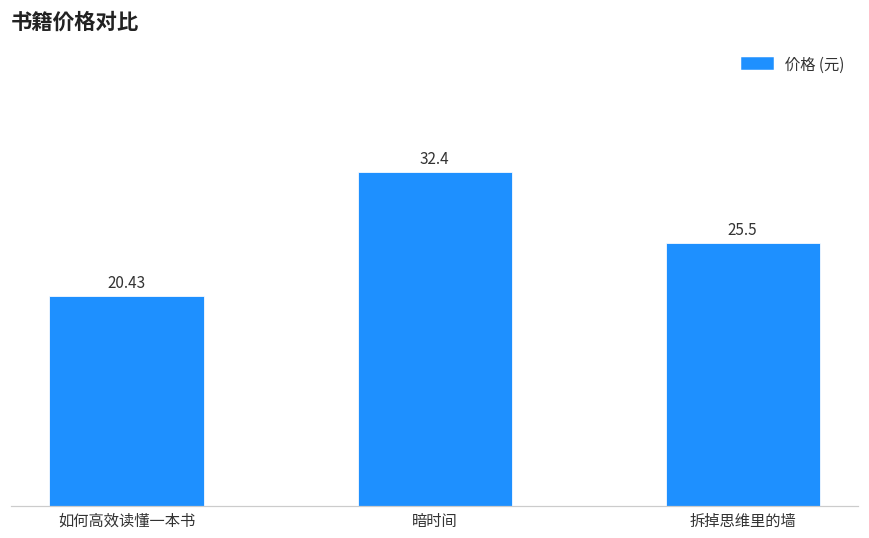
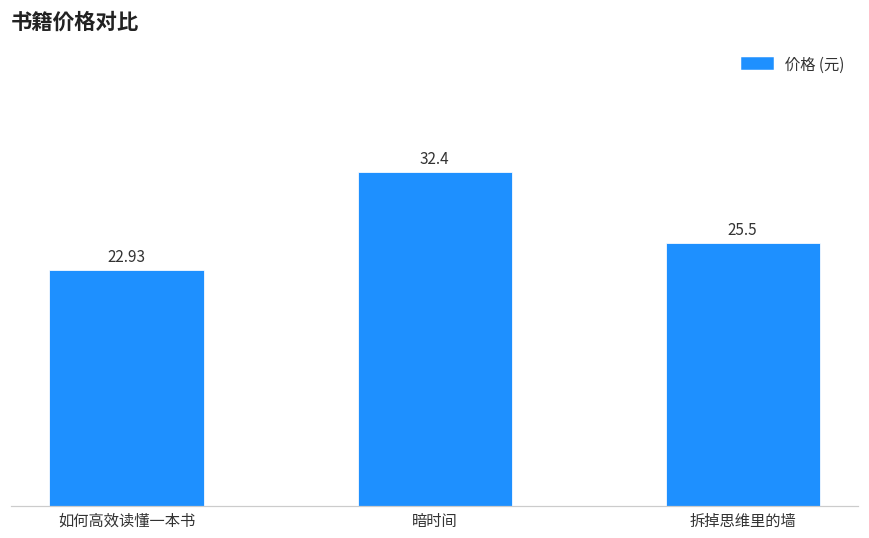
  {
-   "如何高效读懂一本书": 20.43,
+   "如何高效读懂一本书": 22.93,
    "暗时间": 32.4,
    "拆掉思维里的墙": 25.5
  }
